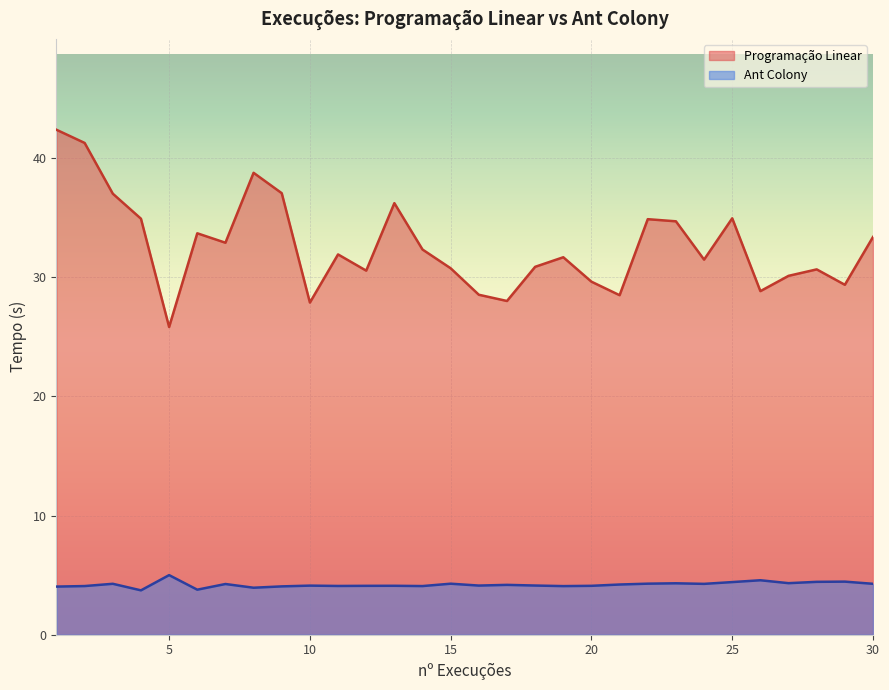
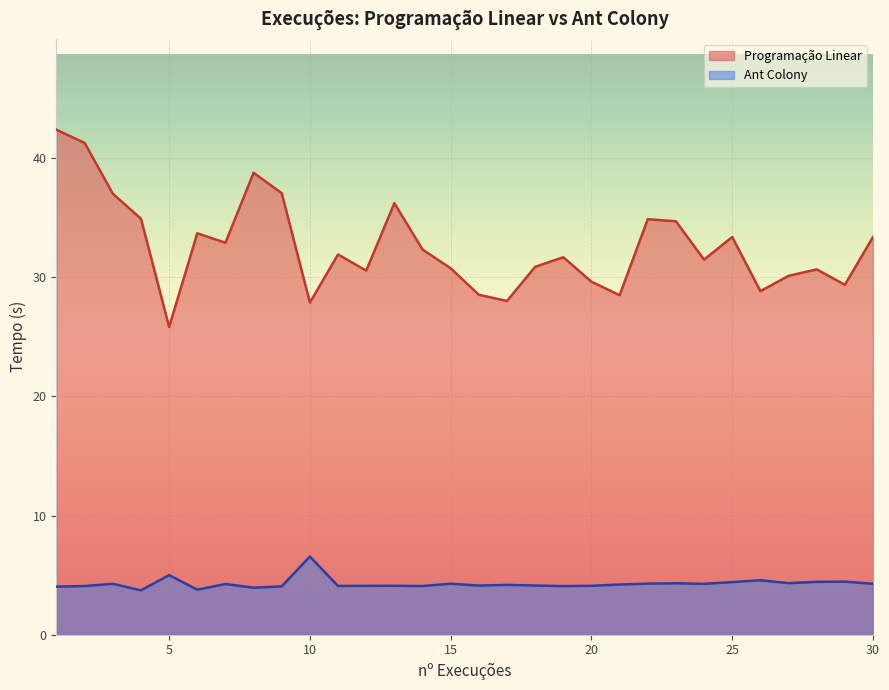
  {
    "Programação Linear": {
      "5": 25.8,
      "10": 27.9,
      "15": 30.7,
      "20": 29.6,
-     "25": 34.9,
+     "25": 33.4,
      "30": 33.4
    },
    "Ant Colony": {
      "5": 5.0,
-     "10": 4.1,
+     "10": 6.6,
      "15": 4.3,
      "20": 4.1,
      "25": 4.4,
      "30": 4.3
    }
  }
